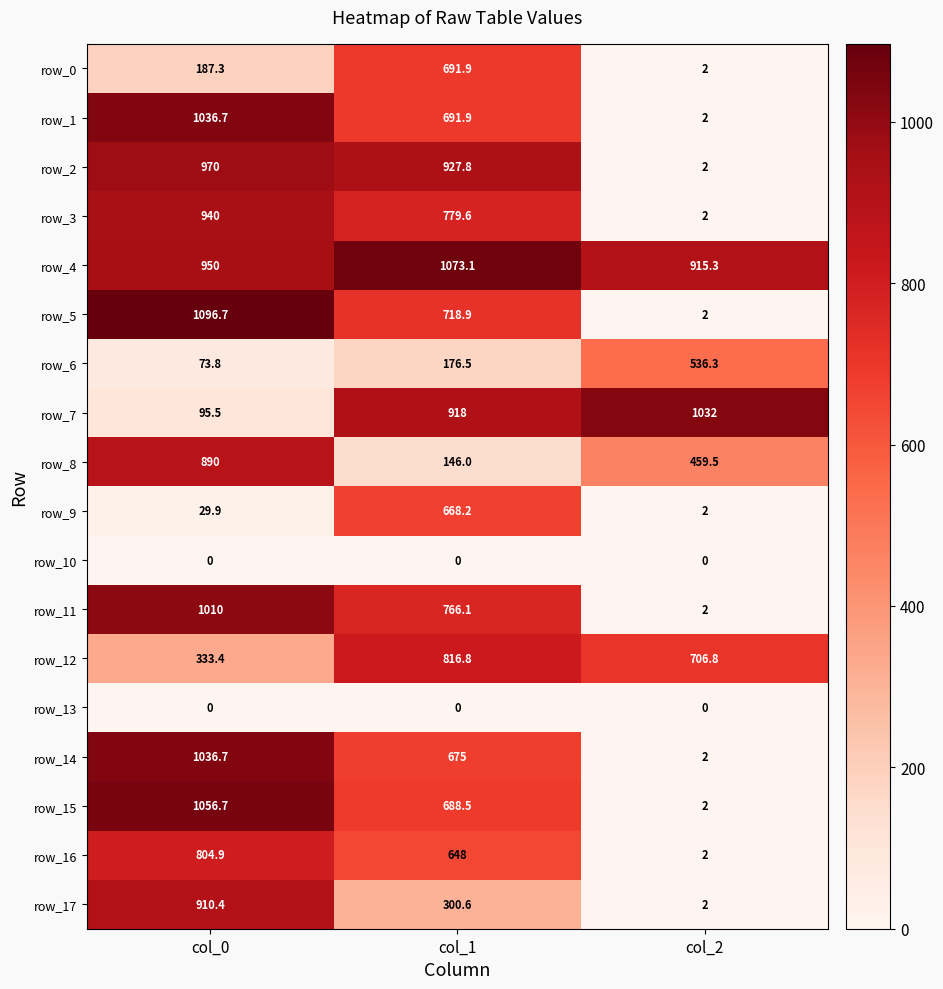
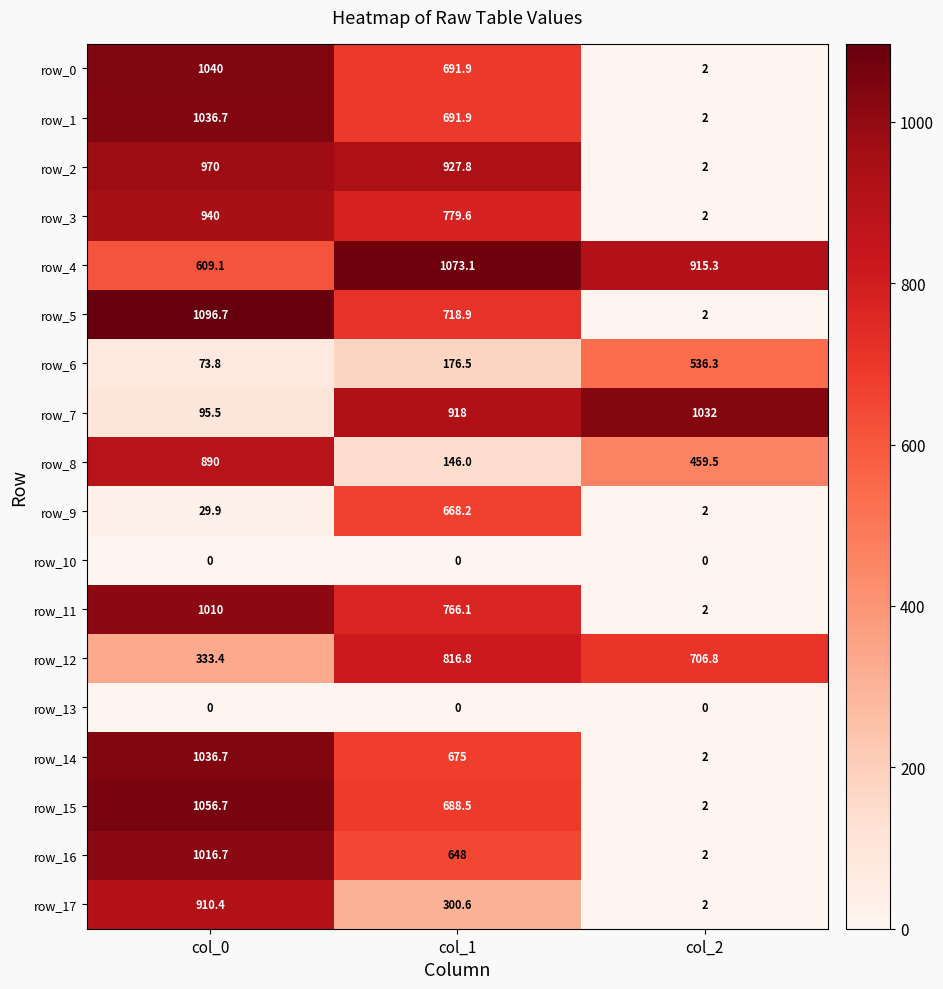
  {
    "row_0": {
-     "col_0": 187.3,
+     "col_0": 1040,
      "col_1": 691.9,
      "col_2": 2
    },
    "row_1": {
      "col_0": 1036.7,
      "col_1": 691.9,
      "col_2": 2
    },
    "row_2": {
      "col_0": 970,
      "col_1": 927.8,
      "col_2": 2
    },
    "row_3": {
      "col_0": 940,
      "col_1": 779.6,
      "col_2": 2
    },
    "row_4": {
-     "col_0": 950,
+     "col_0": 609.1,
      "col_1": 1073.1,
      "col_2": 915.3
    },
    "row_5": {
      "col_0": 1096.7,
      "col_1": 718.9,
      "col_2": 2
    },
    "row_6": {
      "col_0": 73.8,
      "col_1": 176.5,
      "col_2": 536.3
    },
    "row_7": {
      "col_0": 95.5,
      "col_1": 918,
      "col_2": 1032
    },
    "row_8": {
      "col_0": 890,
      "col_1": 146.0,
      "col_2": 459.5
    },
    "row_9": {
      "col_0": 29.9,
      "col_1": 668.2,
      "col_2": 2
    },
    "row_10": {
      "col_0": 0,
      "col_1": 0,
      "col_2": 0
    },
    "row_11": {
      "col_0": 1010,
      "col_1": 766.1,
      "col_2": 2
    },
    "row_12": {
      "col_0": 333.4,
      "col_1": 816.8,
      "col_2": 706.8
    },
    "row_13": {
      "col_0": 0,
      "col_1": 0,
      "col_2": 0
    },
    "row_14": {
      "col_0": 1036.7,
      "col_1": 675,
      "col_2": 2
    },
    "row_15": {
      "col_0": 1056.7,
      "col_1": 688.5,
      "col_2": 2
    },
    "row_16": {
-     "col_0": 804.9,
+     "col_0": 1016.7,
      "col_1": 648,
      "col_2": 2
    },
    "row_17": {
      "col_0": 910.4,
      "col_1": 300.6,
      "col_2": 2
    }
  }
